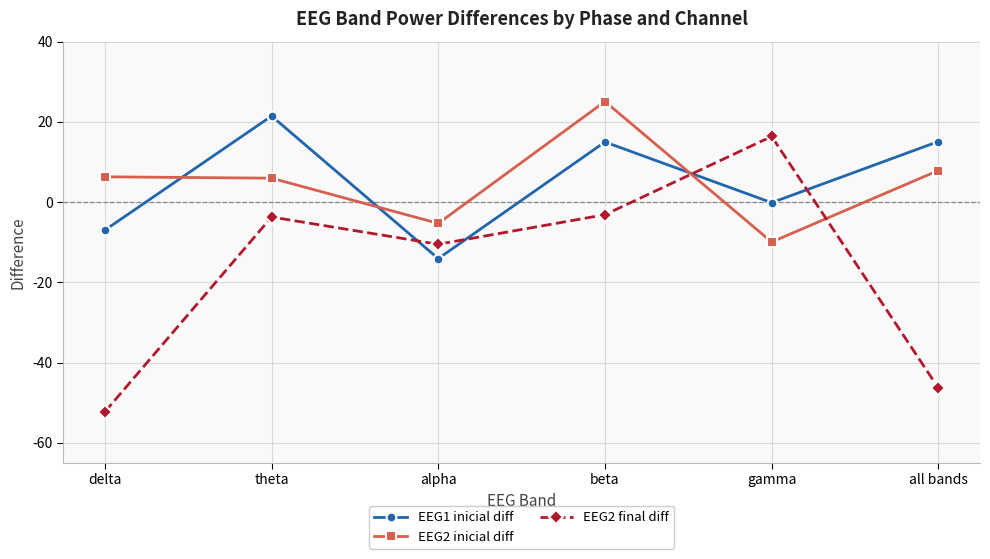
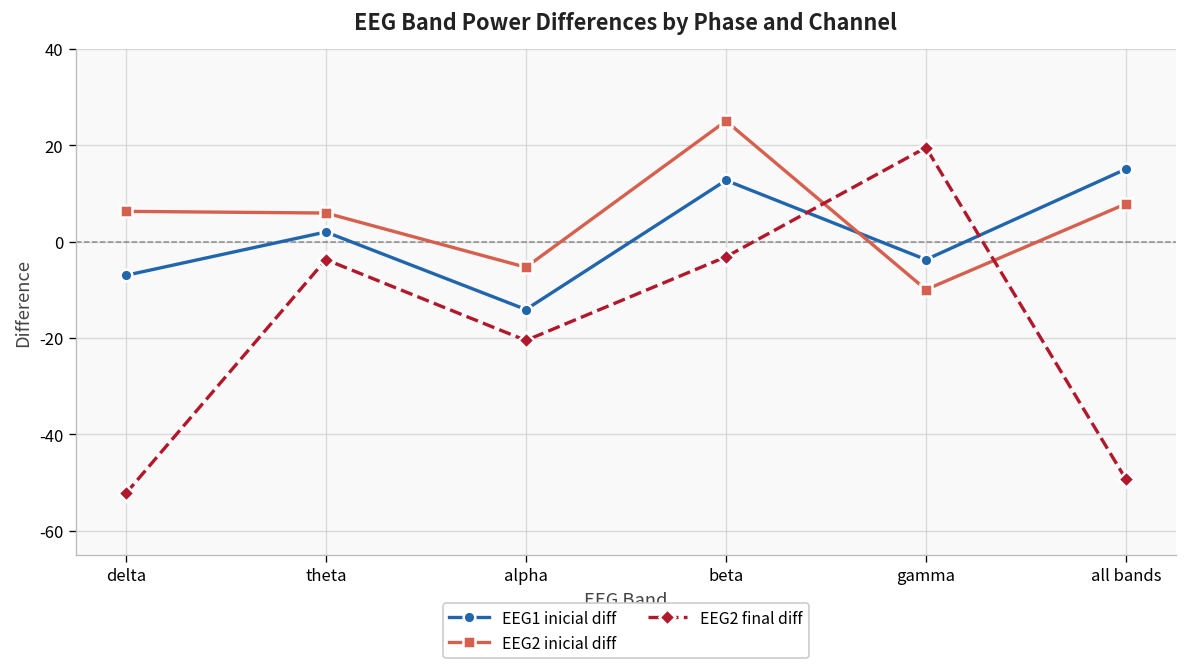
  {
    "EEG1 inicial diff": {
      "delta": -7,
-     "theta": 21,
+     "theta": 2,
      "alpha": -14,
-     "beta": 15,
-     "gamma": 0,
+     "beta": 13,
+     "gamma": -4,
      "all bands": 15
    },
    "EEG2 inicial diff": {
      "delta": 6,
      "theta": 6,
      "alpha": -5,
      "beta": 25,
      "gamma": -10,
      "all bands": 8
    },
    "EEG2 final diff": {
      "delta": -52,
      "theta": -4,
-     "alpha": -11,
+     "alpha": -21,
      "beta": -3,
-     "gamma": 16,
-     "all bands": -46
+     "gamma": 20,
+     "all bands": -49
    }
  }
